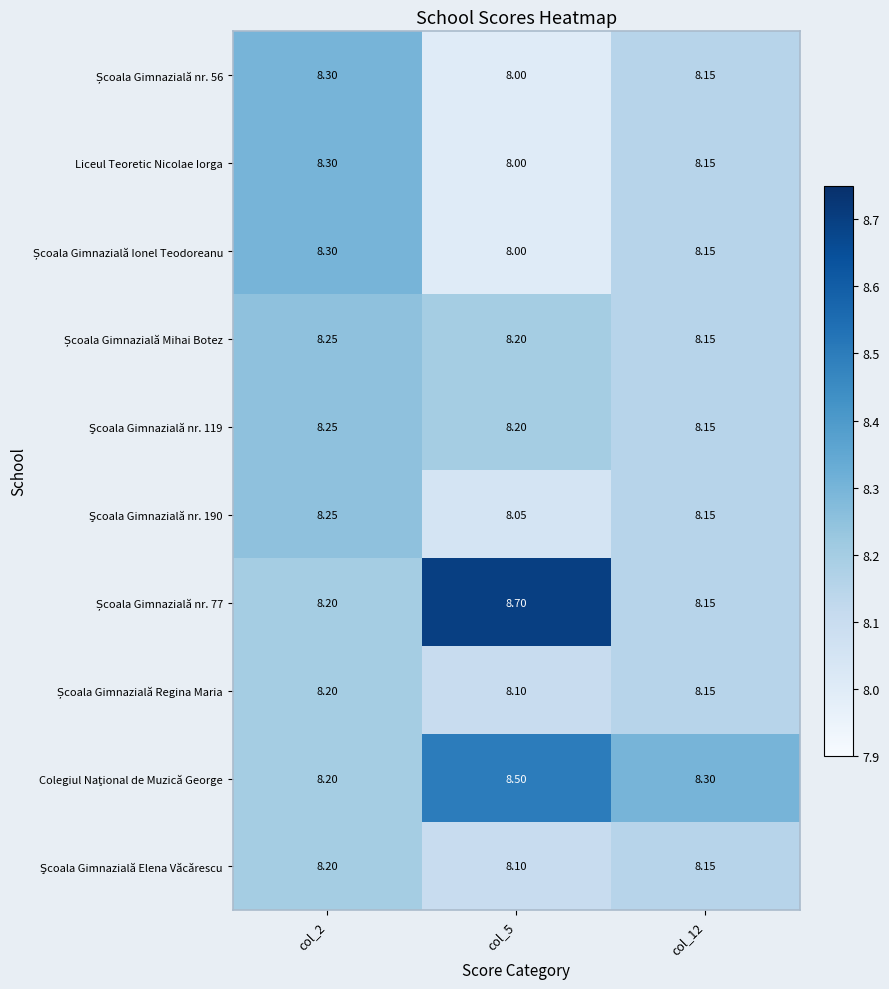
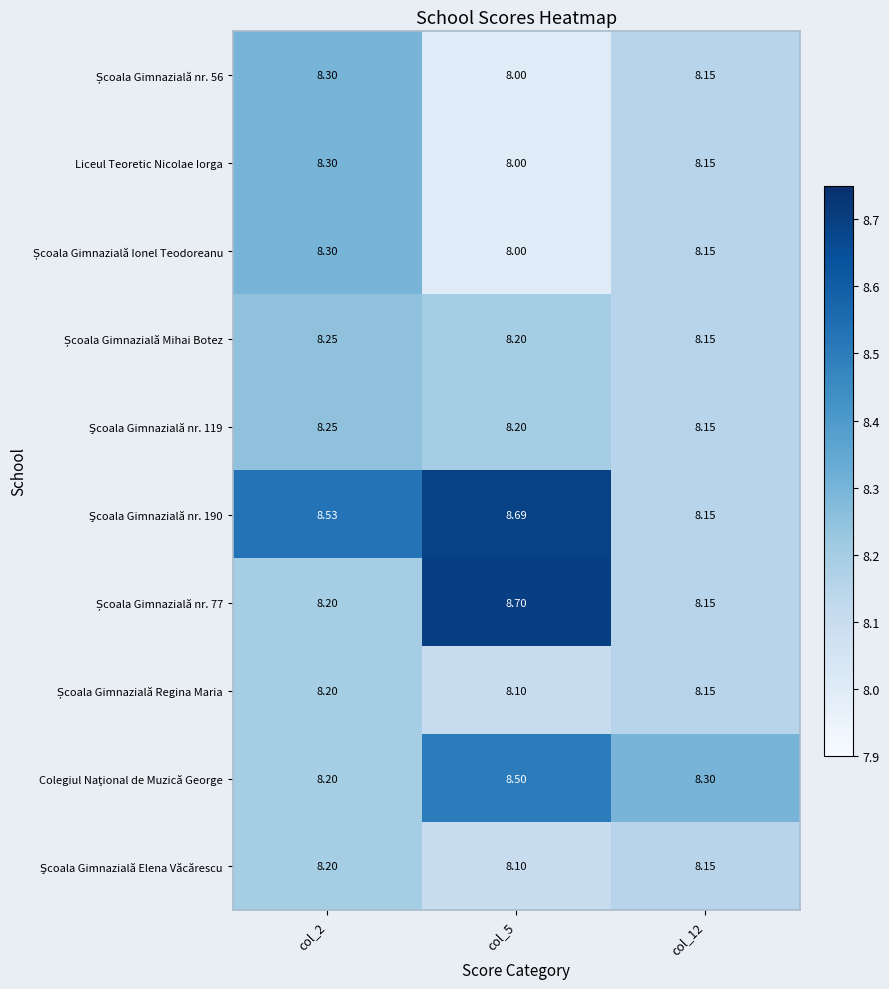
  {
    "Școala Gimnazială nr. 56": {
      "col_2": 8.30,
      "col_5": 8.00,
      "col_12": 8.15
    },
    "Liceul Teoretic Nicolae Iorga": {
      "col_2": 8.30,
      "col_5": 8.00,
      "col_12": 8.15
    },
    "Școala Gimnazială Ionel Teodoreanu": {
      "col_2": 8.30,
      "col_5": 8.00,
      "col_12": 8.15
    },
    "Școala Gimnazială Mihai Botez": {
      "col_2": 8.25,
      "col_5": 8.20,
      "col_12": 8.15
    },
    "Şcoala Gimnazială nr. 119": {
      "col_2": 8.25,
      "col_5": 8.20,
      "col_12": 8.15
    },
    "Şcoala Gimnazială nr. 190": {
-     "col_2": 8.25,
-     "col_5": 8.05,
+     "col_2": 8.53,
+     "col_5": 8.69,
      "col_12": 8.15
    },
    "Școala Gimnazială nr. 77": {
      "col_2": 8.20,
      "col_5": 8.70,
      "col_12": 8.15
    },
    "Școala Gimnazială Regina Maria": {
      "col_2": 8.20,
      "col_5": 8.10,
      "col_12": 8.15
    },
    "Colegiul Naţional de Muzică George": {
      "col_2": 8.20,
      "col_5": 8.50,
      "col_12": 8.30
    },
    "Şcoala Gimnazială Elena Văcărescu": {
      "col_2": 8.20,
      "col_5": 8.10,
      "col_12": 8.15
    }
  }
